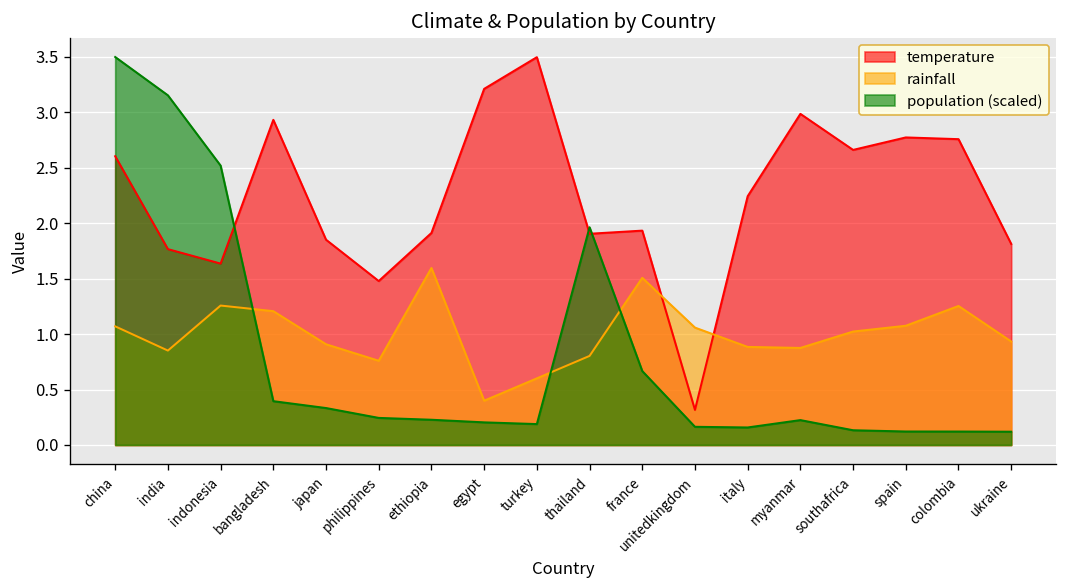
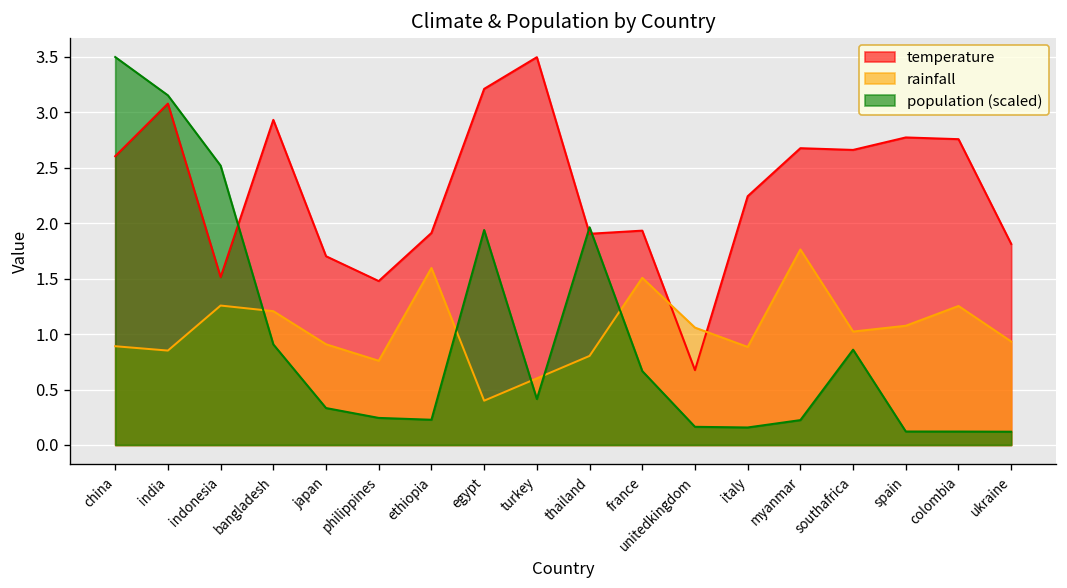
  {
    "temperature": {
      "china": 2.6,
-     "india": 1.8,
-     "indonesia": 1.6,
+     "india": 3.1,
+     "indonesia": 1.5,
      "bangladesh": 2.9,
-     "japan": 1.9,
+     "japan": 1.7,
      "philippines": 1.5,
      "ethiopia": 1.9,
      "egypt": 3.2,
      "turkey": 3.5,
      "thailand": 1.9,
      "france": 1.9,
-     "unitedkingdom": 0.3,
+     "unitedkingdom": 0.7,
      "italy": 2.2,
-     "myanmar": 3.0,
+     "myanmar": 2.7,
      "southafrica": 2.7,
      "spain": 2.8,
      "colombia": 2.8,
      "ukraine": 1.8
    },
    "rainfall": {
-     "china": 1.1,
+     "china": 0.9,
      "india": 0.9,
      "indonesia": 1.3,
      "bangladesh": 1.2,
      "japan": 0.9,
      "philippines": 0.8,
      "ethiopia": 1.6,
      "egypt": 0.4,
      "turkey": 0.6,
      "thailand": 0.8,
      "france": 1.5,
      "unitedkingdom": 1.1,
      "italy": 0.9,
-     "myanmar": 0.9,
+     "myanmar": 1.8,
      "southafrica": 1.0,
      "spain": 1.1,
      "colombia": 1.3,
      "ukraine": 0.9
    },
    "population (scaled)": {
      "china": 3.5,
      "india": 3.2,
      "indonesia": 2.5,
-     "bangladesh": 0.4,
+     "bangladesh": 0.9,
      "japan": 0.3,
      "philippines": 0.2,
      "ethiopia": 0.2,
-     "egypt": 0.2,
-     "turkey": 0.2,
+     "egypt": 1.9,
+     "turkey": 0.4,
      "thailand": 2.0,
      "france": 0.7,
      "unitedkingdom": 0.2,
      "italy": 0.2,
      "myanmar": 0.2,
-     "southafrica": 0.1,
+     "southafrica": 0.9,
      "spain": 0.1,
      "colombia": 0.1,
      "ukraine": 0.1
    }
  }
